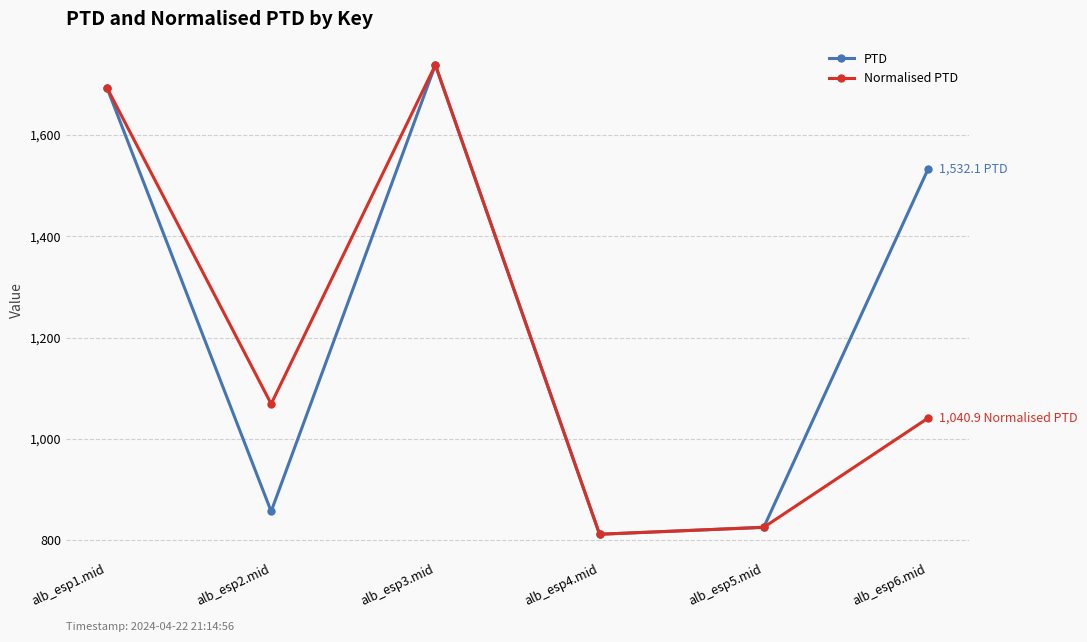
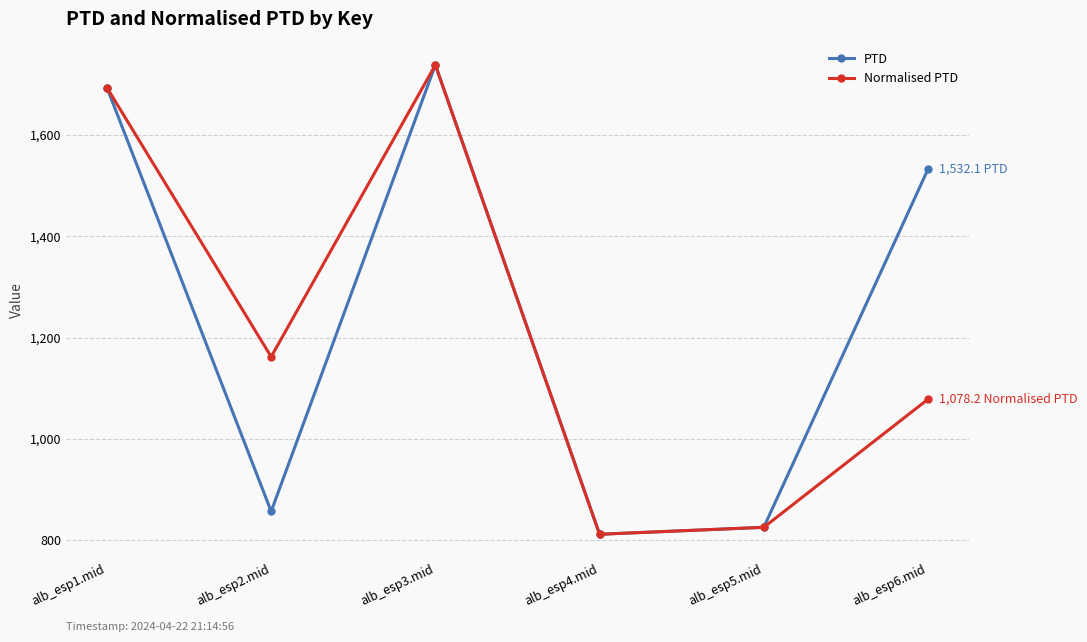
  {
    "PTD": {
      "alb_esp6.mid": "1,532.1"
    },
    "Normalised PTD": {
-     "alb_esp2.mid": "1,070",
-     "alb_esp6.mid": "1,040.9"
+     "alb_esp2.mid": "1,160",
+     "alb_esp6.mid": "1,078.2"
    }
  }
